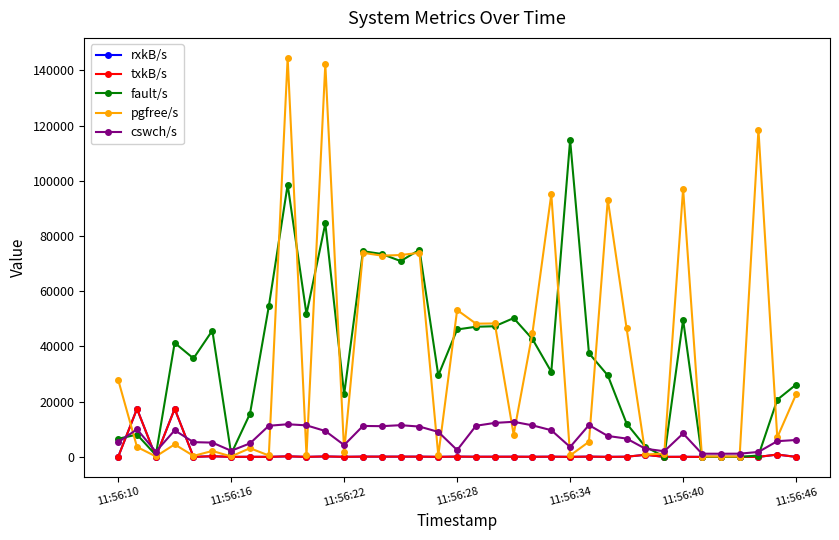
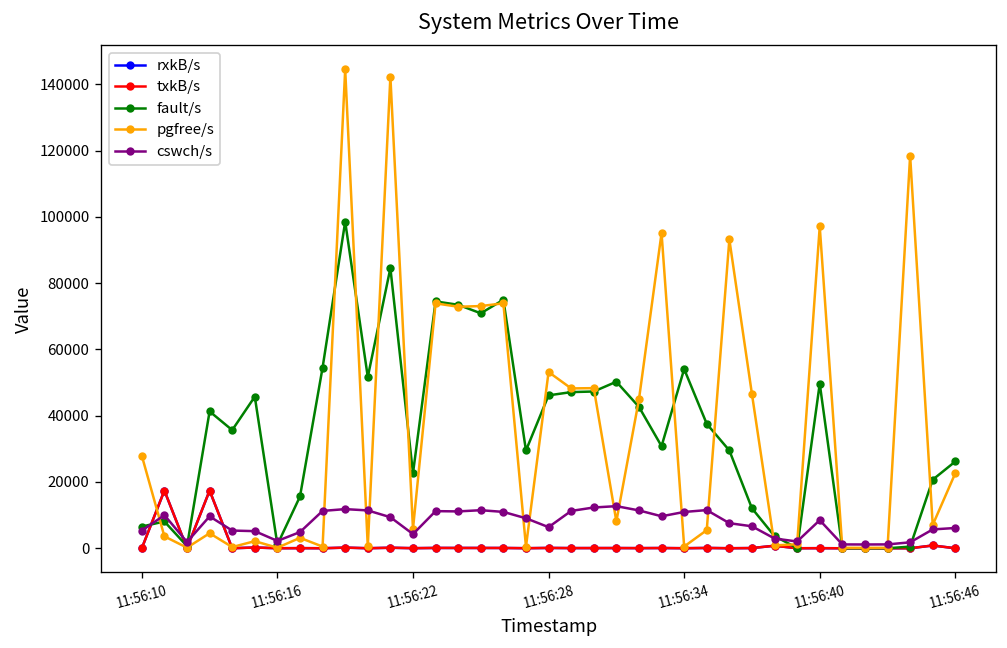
  {
    "txkB/s": {
      "11:56:10": 0,
      "11:56:22": 0,
      "11:56:28": 0,
      "11:56:40": 0,
      "11:56:46": 0
    },
    "fault/s": {
      "11:56:10": 7000,
      "11:56:22": 23000,
      "11:56:28": 46000,
-     "11:56:34": 115000,
+     "11:56:34": 54000,
      "11:56:40": 50000,
      "11:56:46": 26000
    },
    "pgfree/s": {
      "11:56:10": 28000,
-     "11:56:22": 2000,
+     "11:56:22": 6000,
      "11:56:28": 53000,
      "11:56:40": 97000,
      "11:56:46": 23000
    },
    "cswch/s": {
      "11:56:10": 5000,
      "11:56:16": 2000,
      "11:56:22": 4000,
-     "11:56:28": 2000,
-     "11:56:34": 4000,
+     "11:56:28": 6000,
+     "11:56:34": 11000,
      "11:56:40": 8000,
      "11:56:46": 6000
    }
  }
